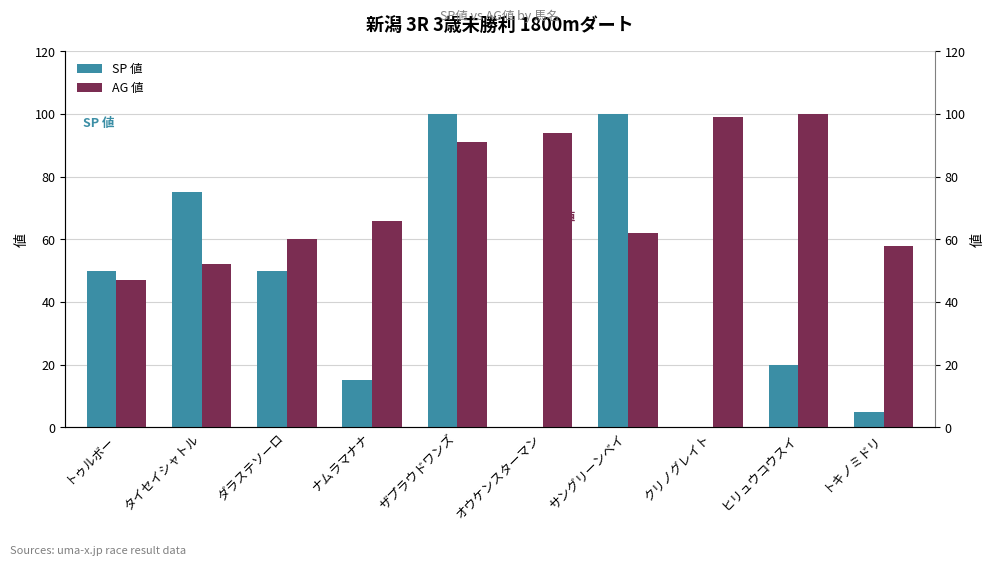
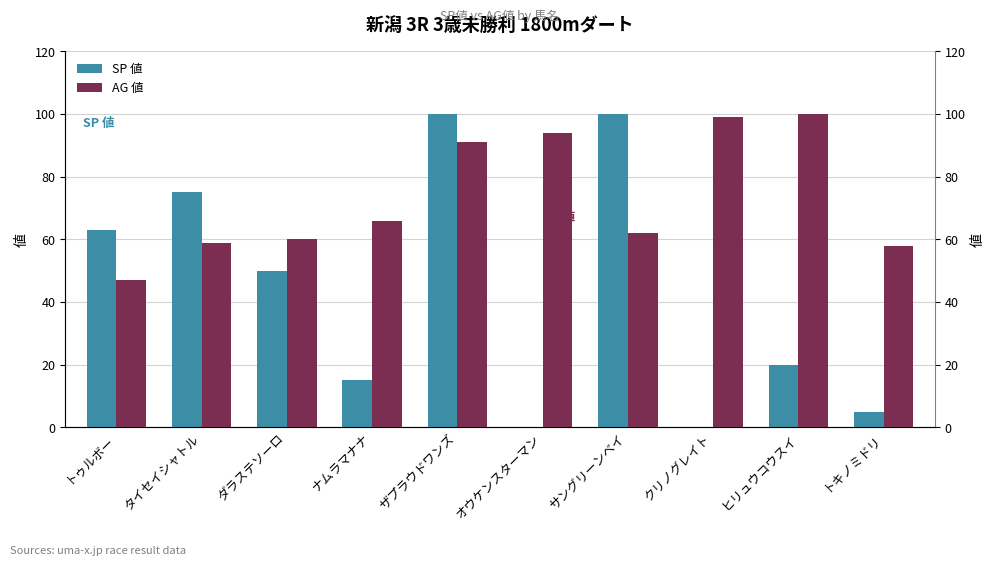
  {
    "SP 値": {
-     "トゥルボー": 50,
+     "トゥルボー": 63,
      "タイセイシャトル": 75,
      "ダラステソーロ": 50,
      "ナムラマナナ": 15,
      "ザプラウドワンズ": 100,
      "オウケンスターマン": 0,
      "サングリーンベイ": 100,
      "クリノグレイト": 0,
      "ヒリュウコウスイ": 20,
      "トキノミドリ": 5
    },
    "AG 値": {
      "トゥルボー": 47,
-     "タイセイシャトル": 52,
+     "タイセイシャトル": 59,
      "ダラステソーロ": 60,
      "ナムラマナナ": 66,
      "ザプラウドワンズ": 91,
      "オウケンスターマン": 94,
      "サングリーンベイ": 62,
      "クリノグレイト": 99,
      "ヒリュウコウスイ": 100,
      "トキノミドリ": 58
    }
  }
